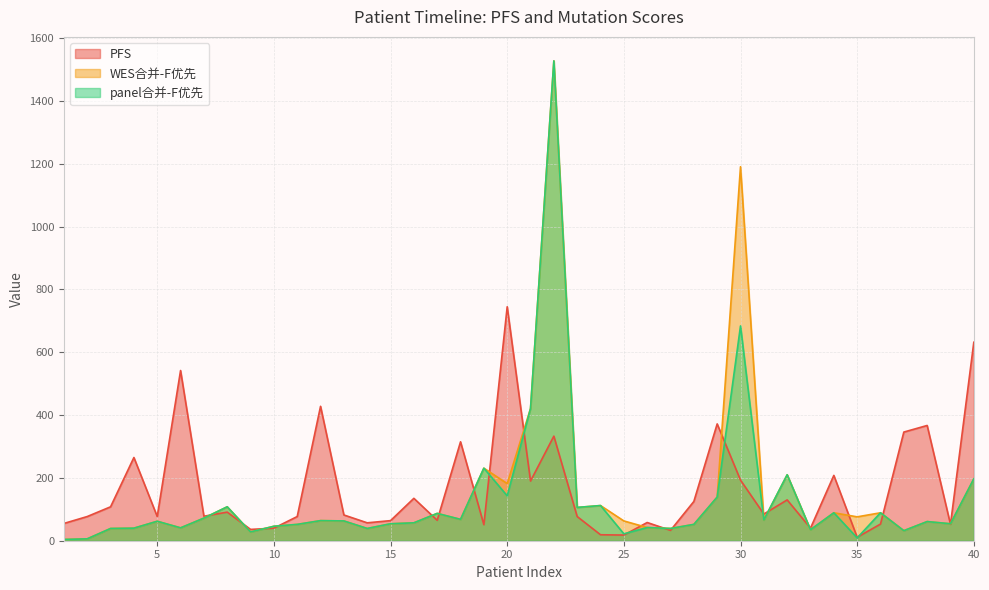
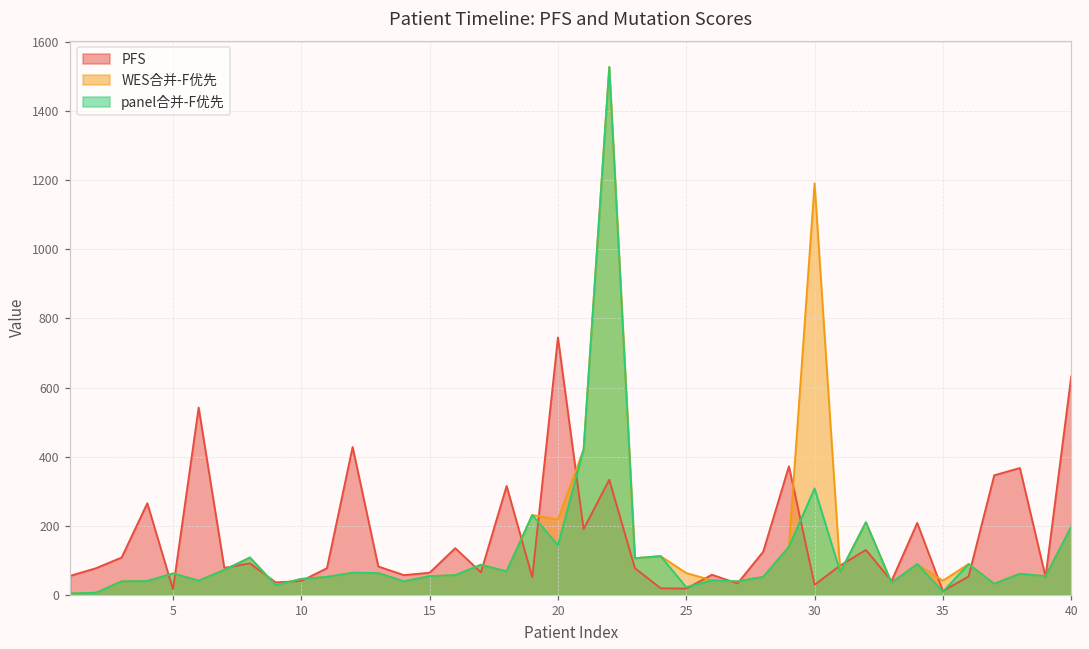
  {
    "PFS": {
-     "5": 80,
+     "5": 20,
      "15": 60,
      "20": 750,
-     "30": 190,
+     "30": 30,
      "40": 630
    },
    "WES合并-F优先": {
-     "20": 180,
+     "20": 220,
      "25": 60,
      "30": 1190,
-     "35": 80
+     "35": 40
    },
    "panel合并-F优先": {
      "20": 140,
-     "30": 680
+     "30": 310
    }
  }
